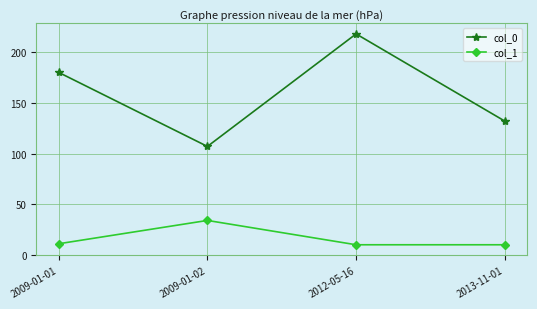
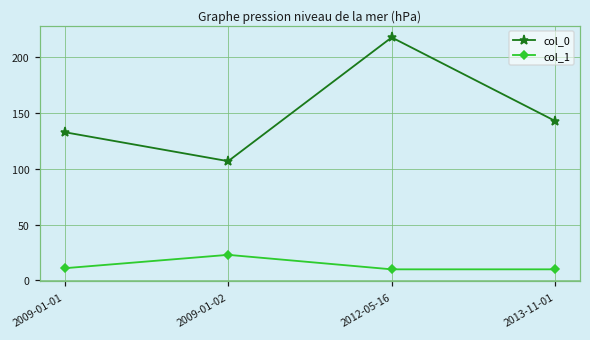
  {
    "col_0": {
-     "2009-01-01": 180,
+     "2009-01-01": 133,
      "2009-01-02": 107,
      "2012-05-16": 218,
-     "2013-11-01": 132
+     "2013-11-01": 143
    },
    "col_1": {
      "2009-01-01": 11,
-     "2009-01-02": 34,
+     "2009-01-02": 23,
      "2012-05-16": 10,
      "2013-11-01": 10
    }
  }
